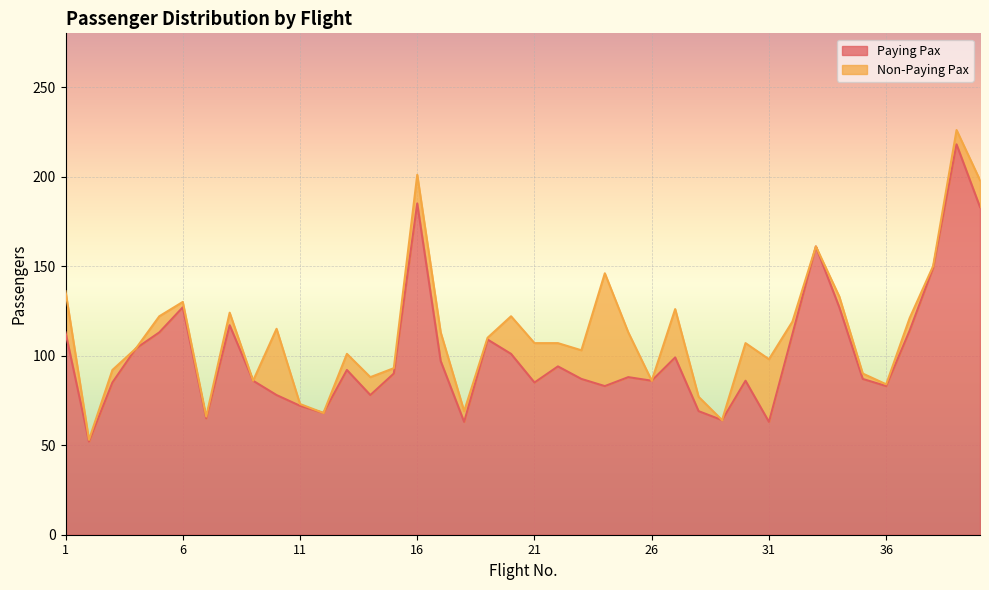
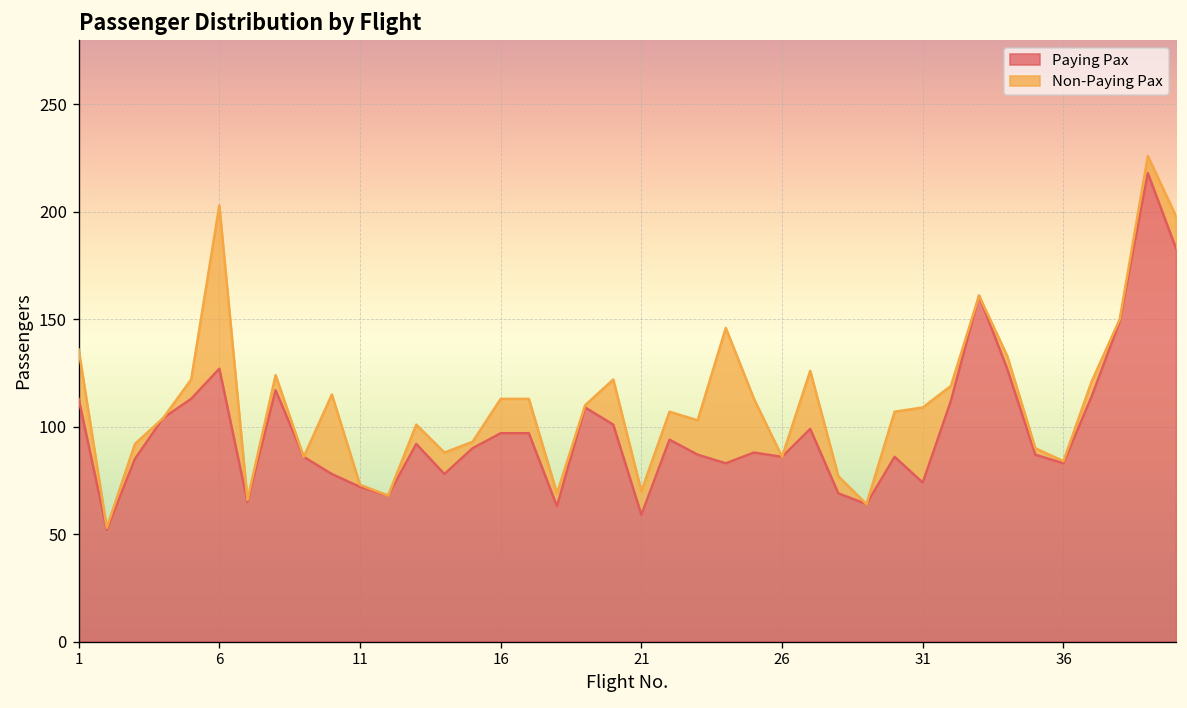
  {
    "Paying Pax": {
      "1": 113,
      "6": 127,
-     "16": 185,
-     "21": 85,
-     "31": 63
+     "16": 97,
+     "21": 59,
+     "31": 74
    },
    "Non-Paying Pax": {
      "1": 23,
-     "6": 3,
+     "6": 76,
      "16": 16,
-     "21": 22,
+     "21": 11,
      "31": 35
    }
  }
